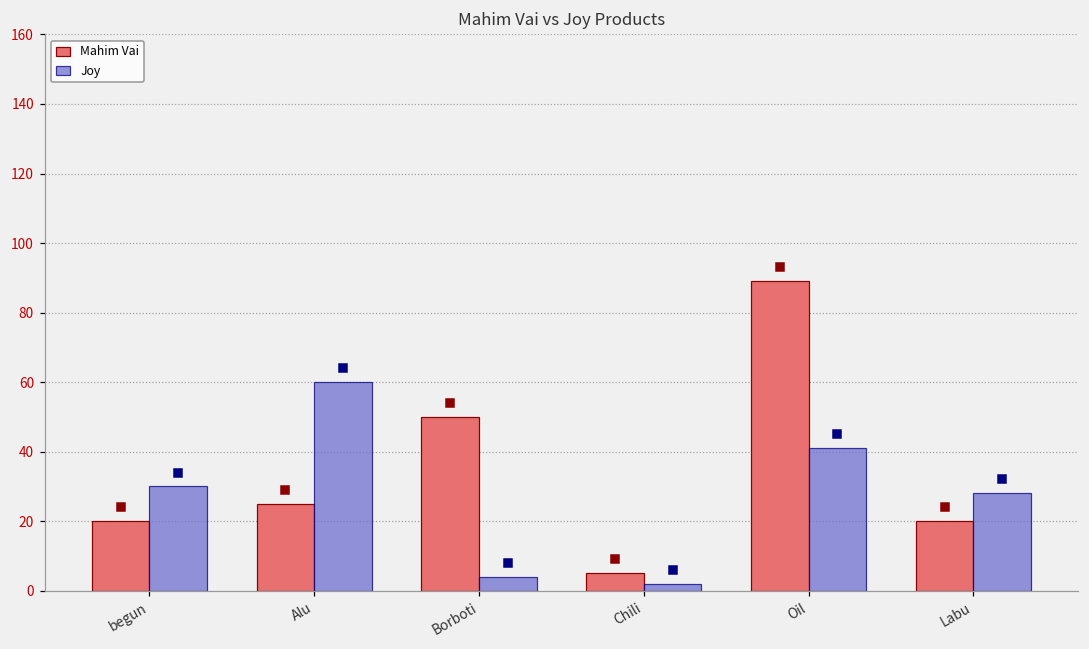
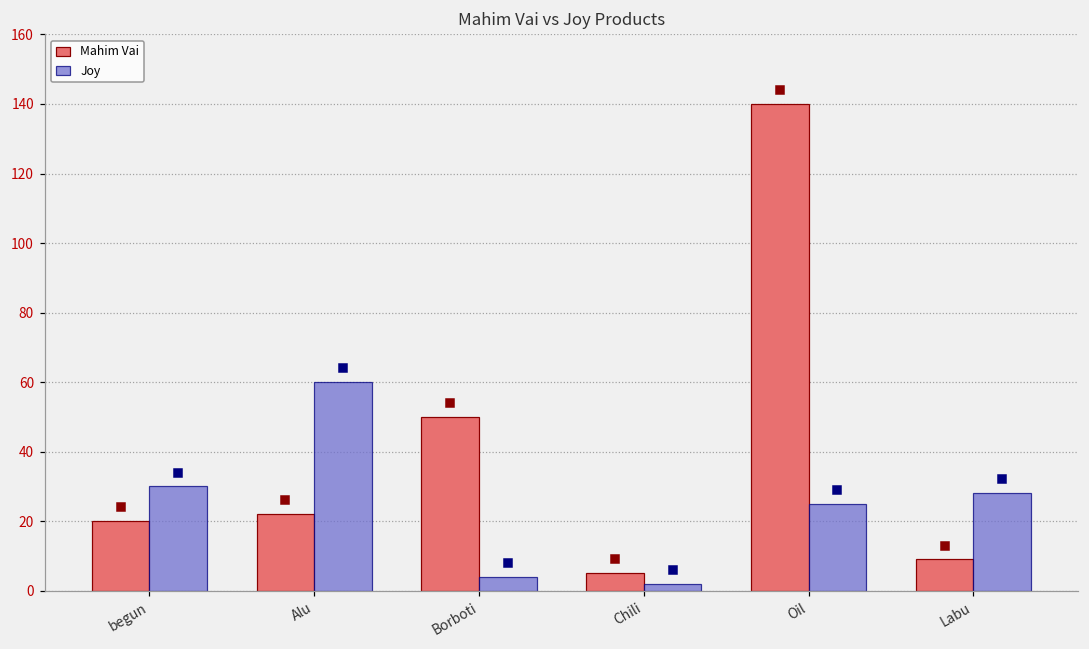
  {
    "Mahim Vai": {
      "begun": 20,
-     "Alu": 25,
+     "Alu": 22,
      "Borboti": 50,
      "Chili": 5,
-     "Oil": 89,
-     "Labu": 20
+     "Oil": 140,
+     "Labu": 9
    },
    "Joy": {
      "begun": 30,
      "Alu": 60,
      "Borboti": 4,
      "Chili": 2,
-     "Oil": 41,
+     "Oil": 25,
      "Labu": 28
    }
  }
